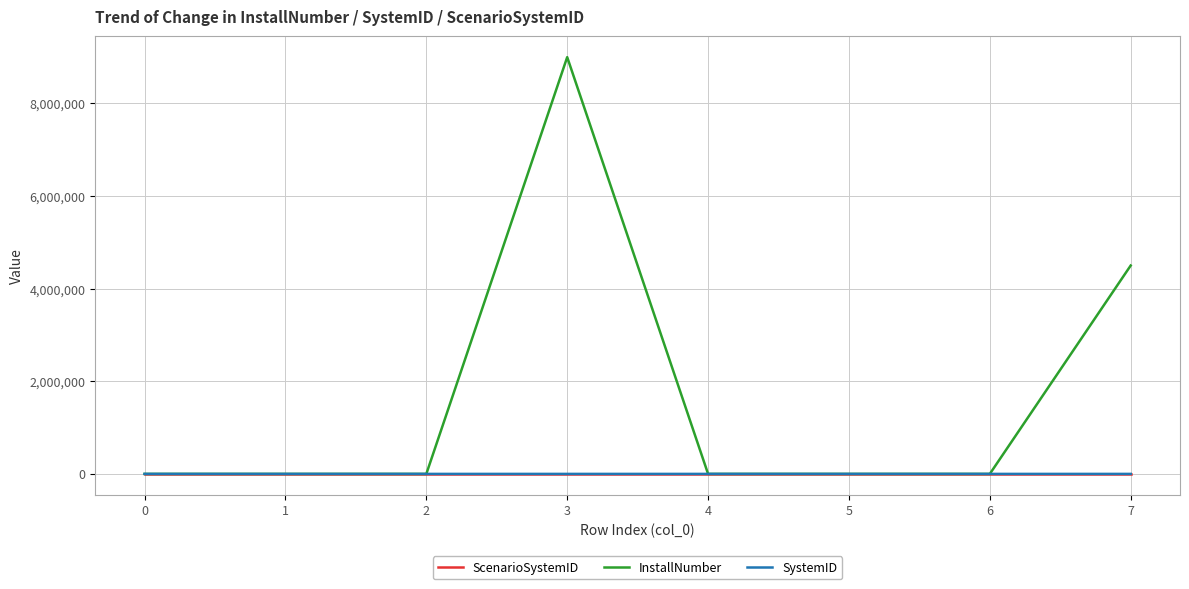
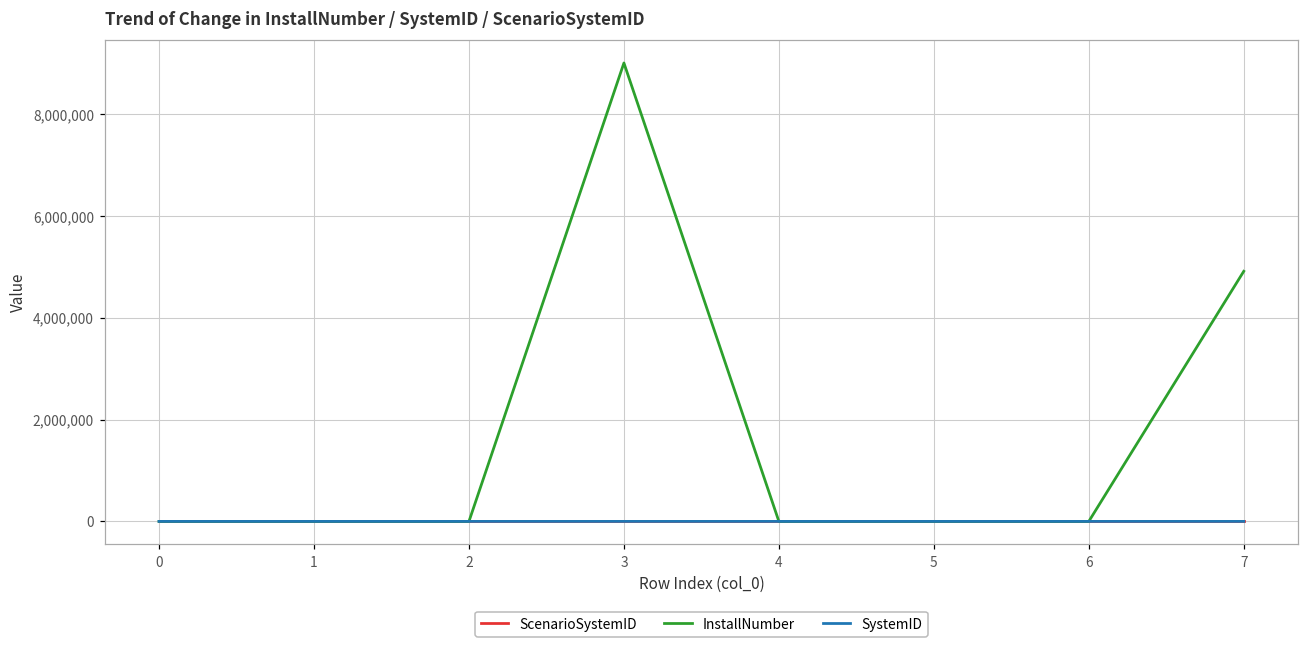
  {
    "SystemID": {
      "3": "0",
      "7": "0"
    },
    "InstallNumber": {
      "3": "9,000,000",
-     "7": "4,500,000"
+     "7": "4,900,000"
    }
  }
